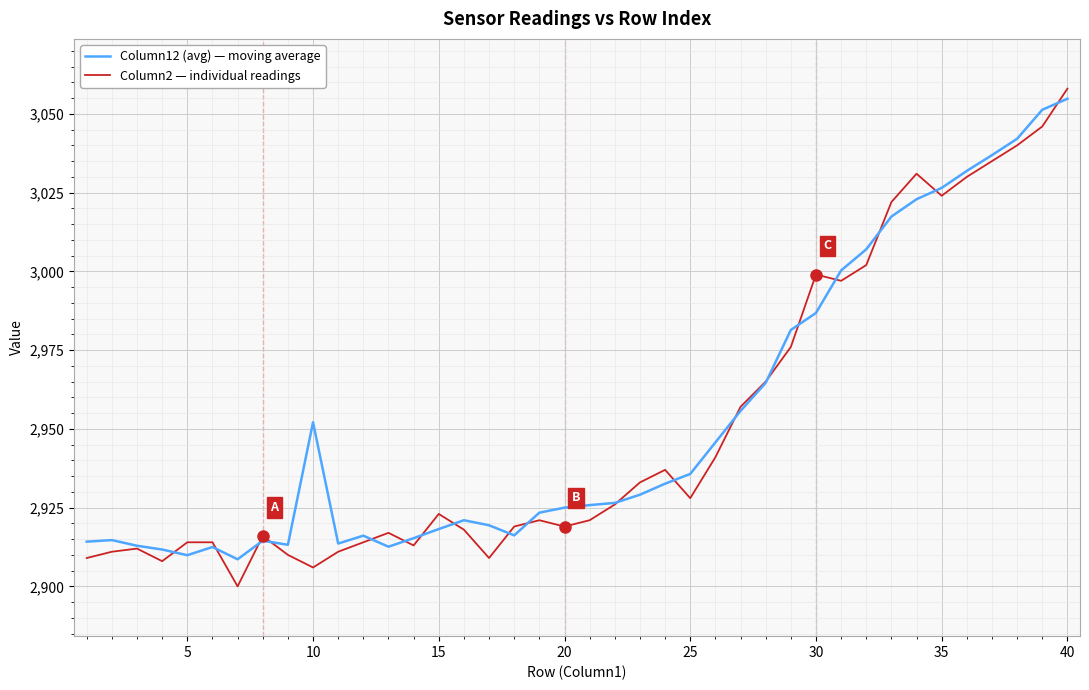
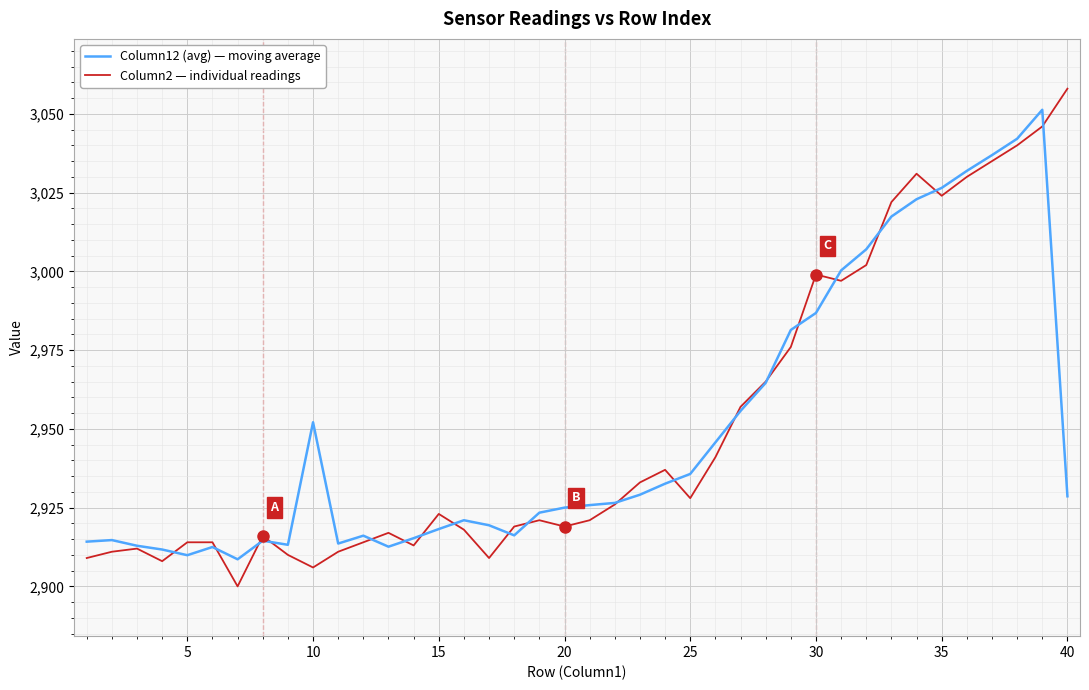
  {
    "Column12 (avg) — moving average": {
      "5": "2,910",
      "10": "2,952",
      "15": "2,918",
      "20": "2,925",
      "25": "2,936",
      "30": "2,987",
      "35": "3,027",
-     "40": "3,055"
+     "40": "2,929"
    }
  }
